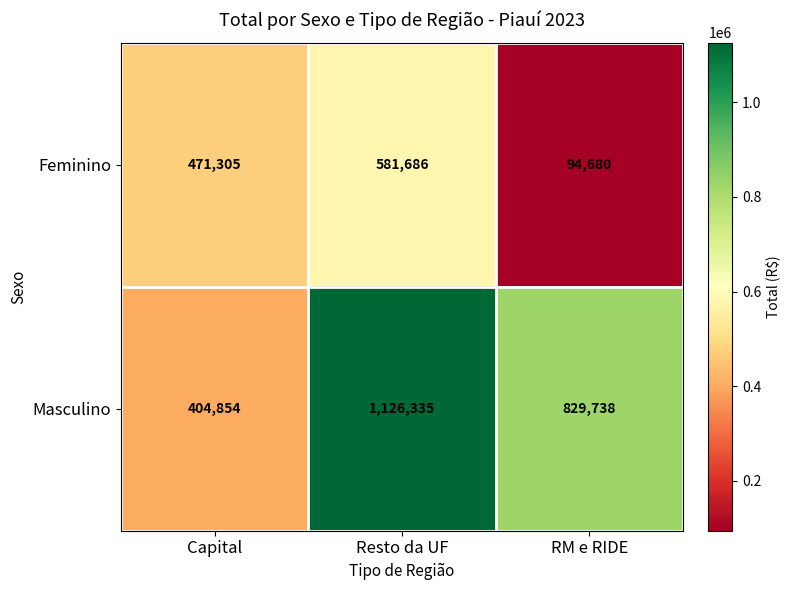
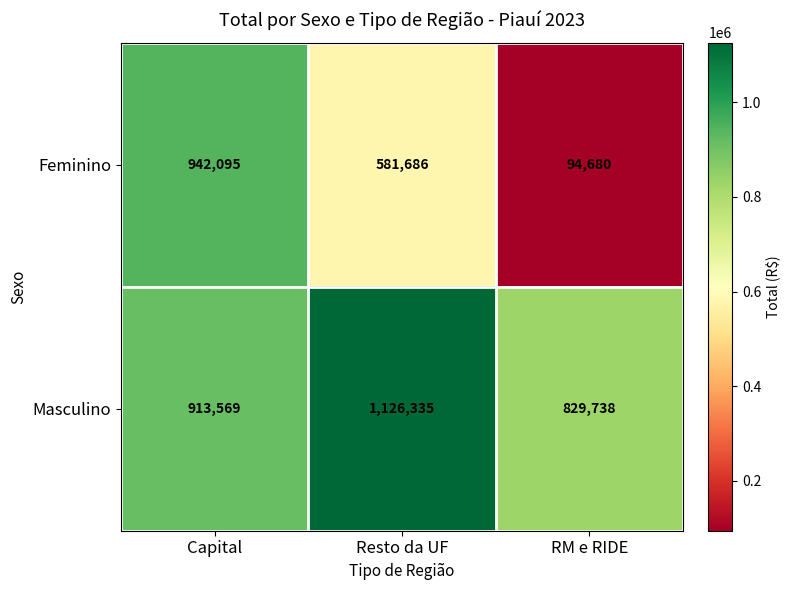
  {
    "Feminino": {
-     "Capital": "471,305",
+     "Capital": "942,095",
      "Resto da UF": "581,686",
      "RM e RIDE": "94,680"
    },
    "Masculino": {
-     "Capital": "404,854",
+     "Capital": "913,569",
      "Resto da UF": "1,126,335",
      "RM e RIDE": "829,738"
    }
  }
